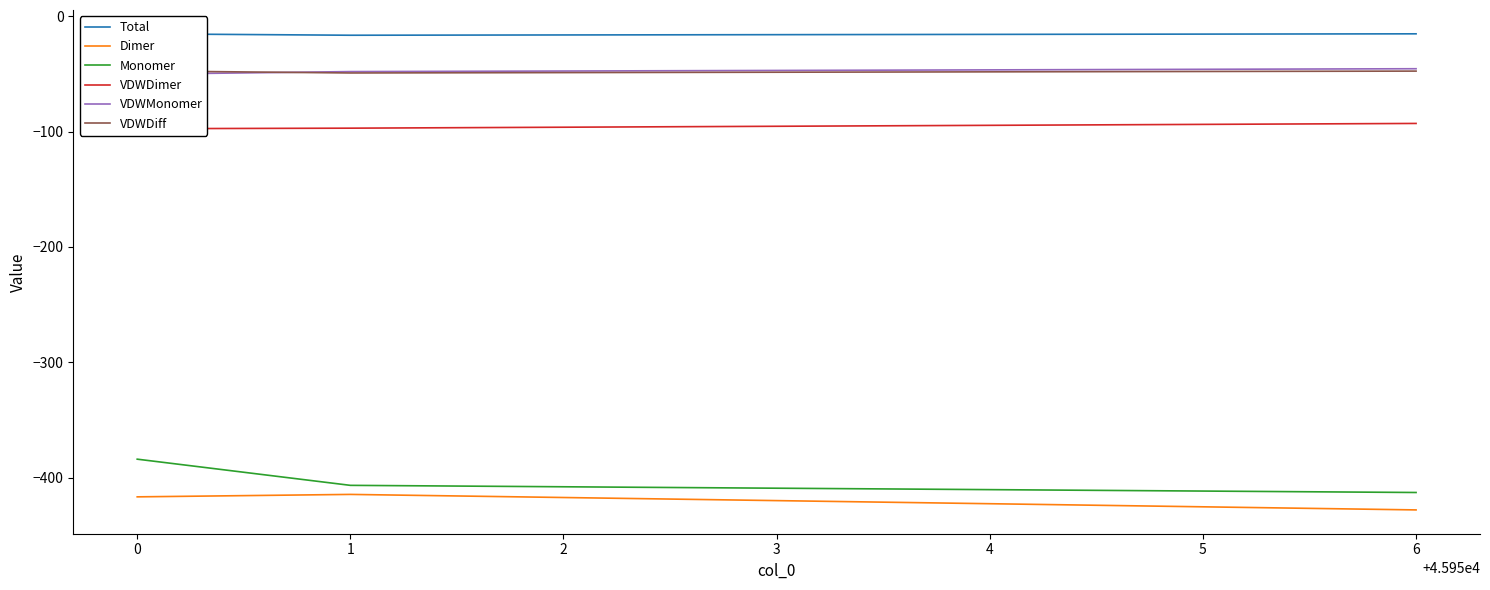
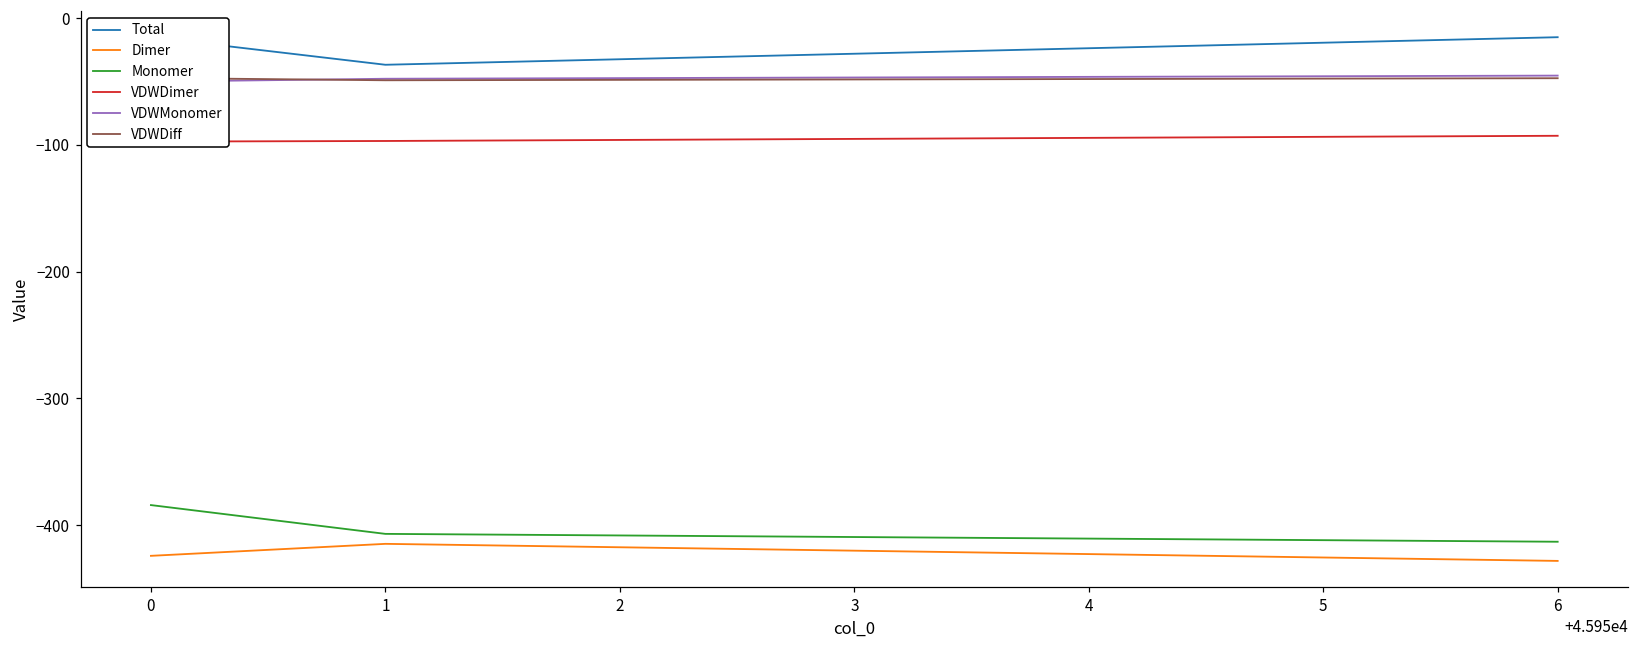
  {
    "Total": {
-     "1": -16,
+     "1": -37,
      "6": -15
    },
    "Dimer": {
-     "0": -417,
+     "0": -424,
      "1": -415,
      "6": -428
    },
    "Monomer": {
      "0": -384,
      "1": -407,
      "6": -413
    },
    "VDWDimer": {
      "1": -97,
      "6": -93
    }
  }
